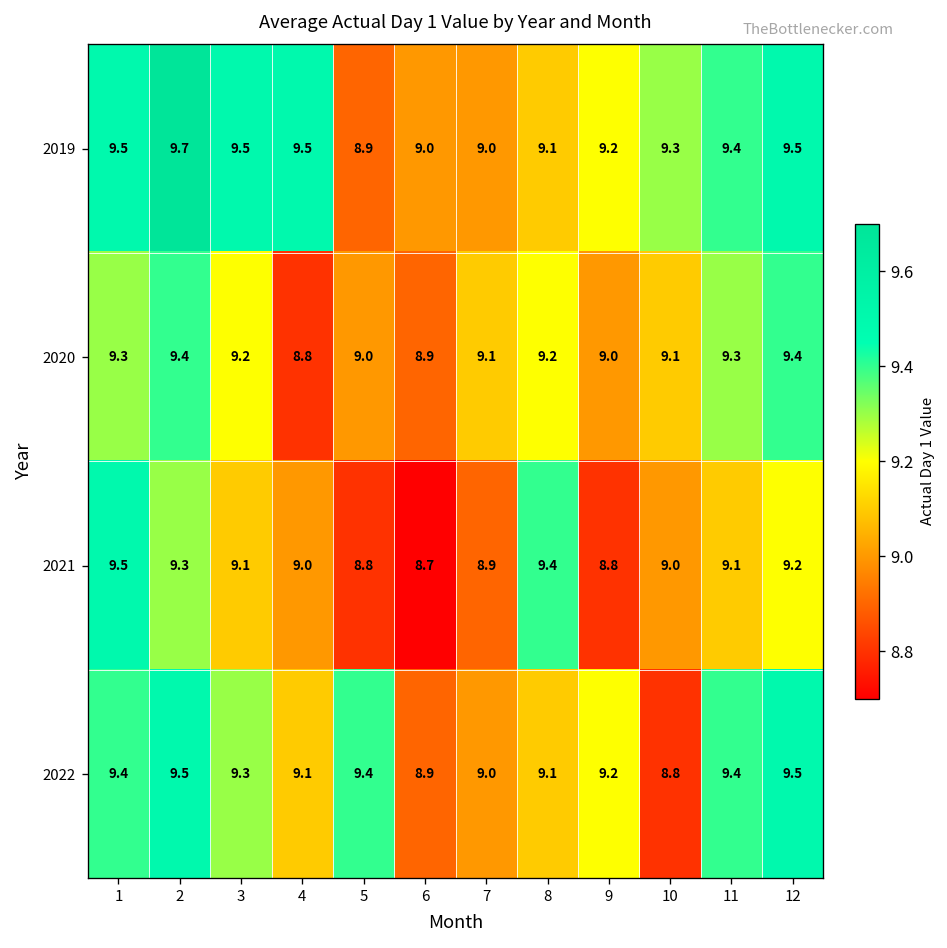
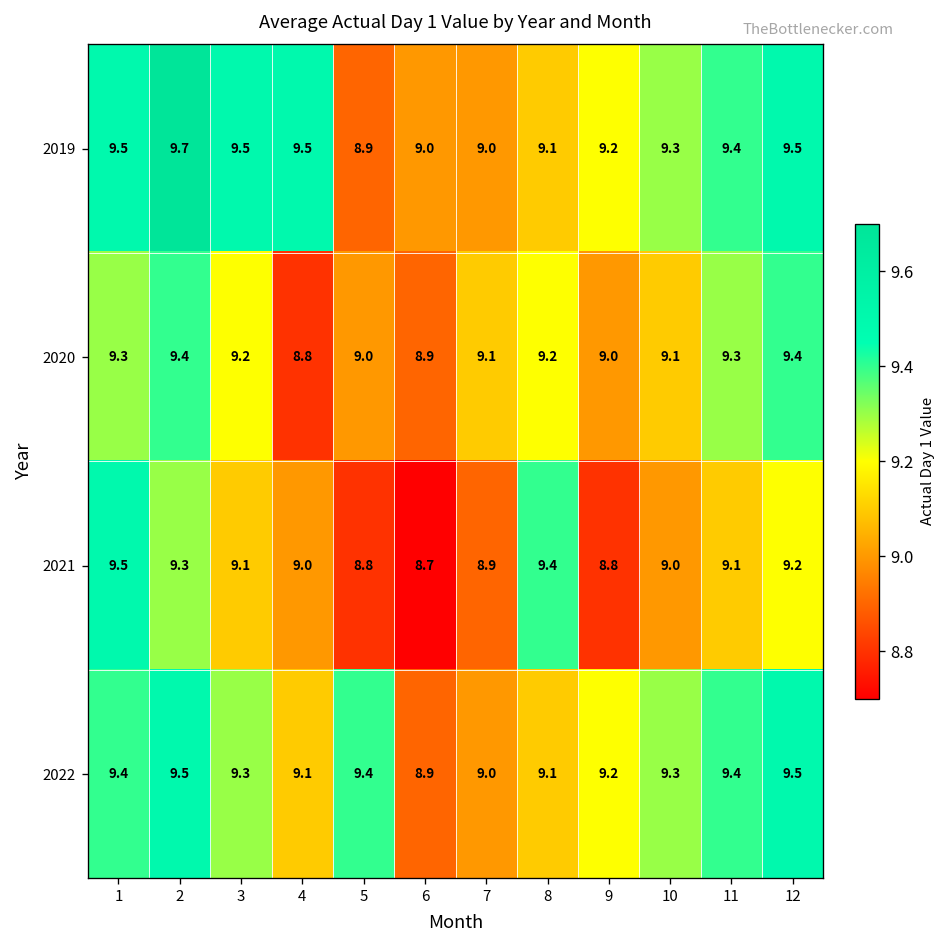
  {
    "2019": {
      "1": 9.5,
      "2": 9.7,
      "3": 9.5,
      "4": 9.5,
      "5": 8.9,
      "6": 9.0,
      "7": 9.0,
      "8": 9.1,
      "9": 9.2,
      "10": 9.3,
      "11": 9.4,
      "12": 9.5
    },
    "2020": {
      "1": 9.3,
      "2": 9.4,
      "3": 9.2,
      "4": 8.8,
      "5": 9.0,
      "6": 8.9,
      "7": 9.1,
      "8": 9.2,
      "9": 9.0,
      "10": 9.1,
      "11": 9.3,
      "12": 9.4
    },
    "2021": {
      "1": 9.5,
      "2": 9.3,
      "3": 9.1,
      "4": 9.0,
      "5": 8.8,
      "6": 8.7,
      "7": 8.9,
      "8": 9.4,
      "9": 8.8,
      "10": 9.0,
      "11": 9.1,
      "12": 9.2
    },
    "2022": {
      "1": 9.4,
      "2": 9.5,
      "3": 9.3,
      "4": 9.1,
      "5": 9.4,
      "6": 8.9,
      "7": 9.0,
      "8": 9.1,
      "9": 9.2,
-     "10": 8.8,
+     "10": 9.3,
      "11": 9.4,
      "12": 9.5
    }
  }
